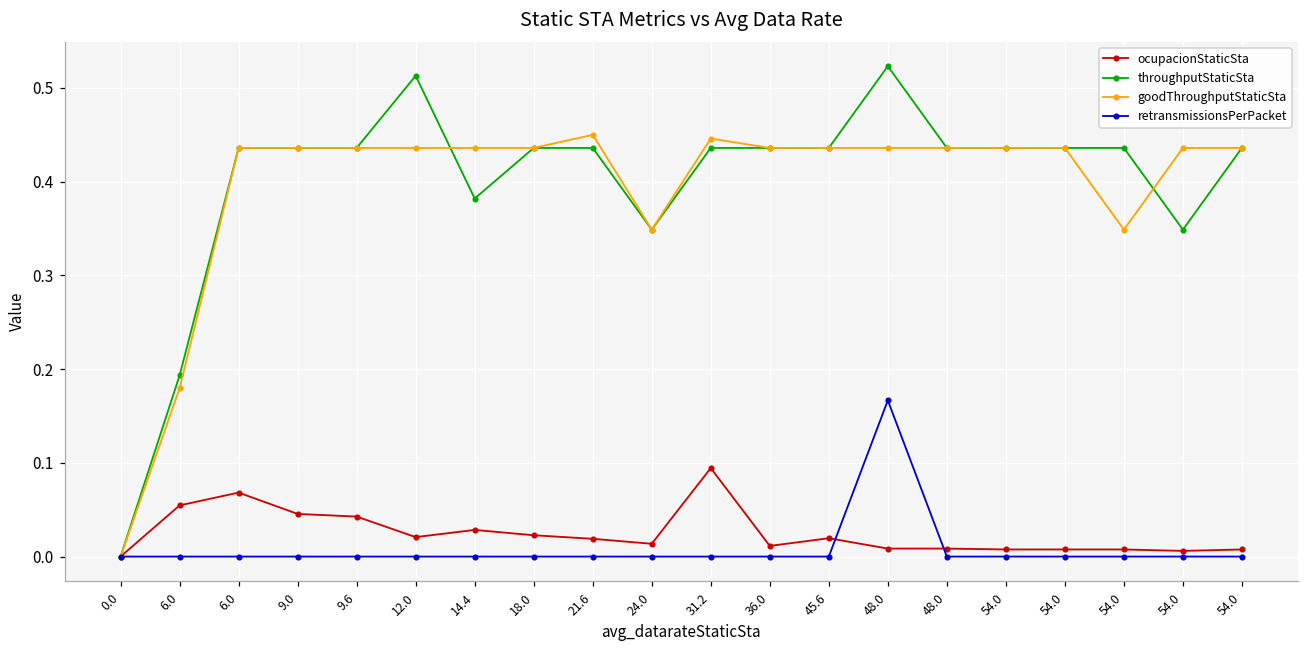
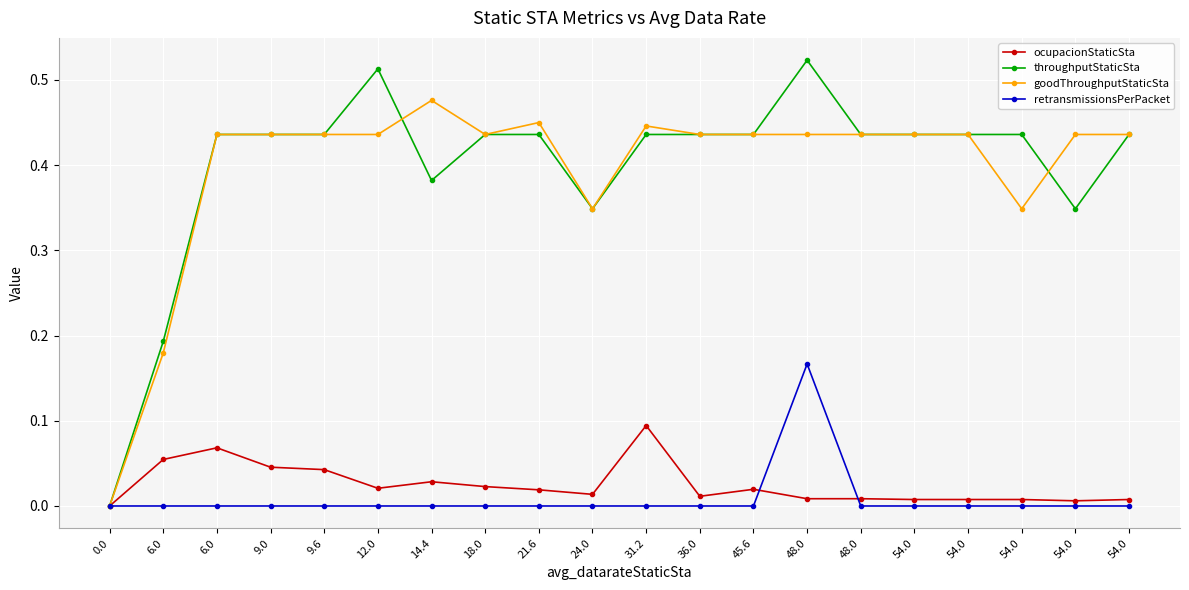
  {
    "ocupacionStaticSta": {
      "9.0": 0.05,
      "9.6": 0.04,
      "12.0": 0.02,
      "14.4": 0.03,
      "18.0": 0.02,
      "21.6": 0.02,
      "24.0": 0.01,
      "31.2": 0.09,
      "36.0": 0.01,
      "45.6": 0.02
    },
    "throughputStaticSta": {
      "12.0": 0.51,
      "14.4": 0.38,
      "21.6": 0.44,
      "31.2": 0.44
    },
    "goodThroughputStaticSta": {
      "12.0": 0.44,
-     "14.4": 0.44,
+     "14.4": 0.48,
      "21.6": 0.45,
      "31.2": 0.45
    },
    "retransmissionsPerPacket": {
      "9.0": 0.00,
      "9.6": 0.00,
      "12.0": 0.00,
      "14.4": 0.00,
      "18.0": 0.00,
      "21.6": 0.00,
      "24.0": 0.00,
      "31.2": 0.00,
      "36.0": 0.00,
      "45.6": 0.00
    }
  }
